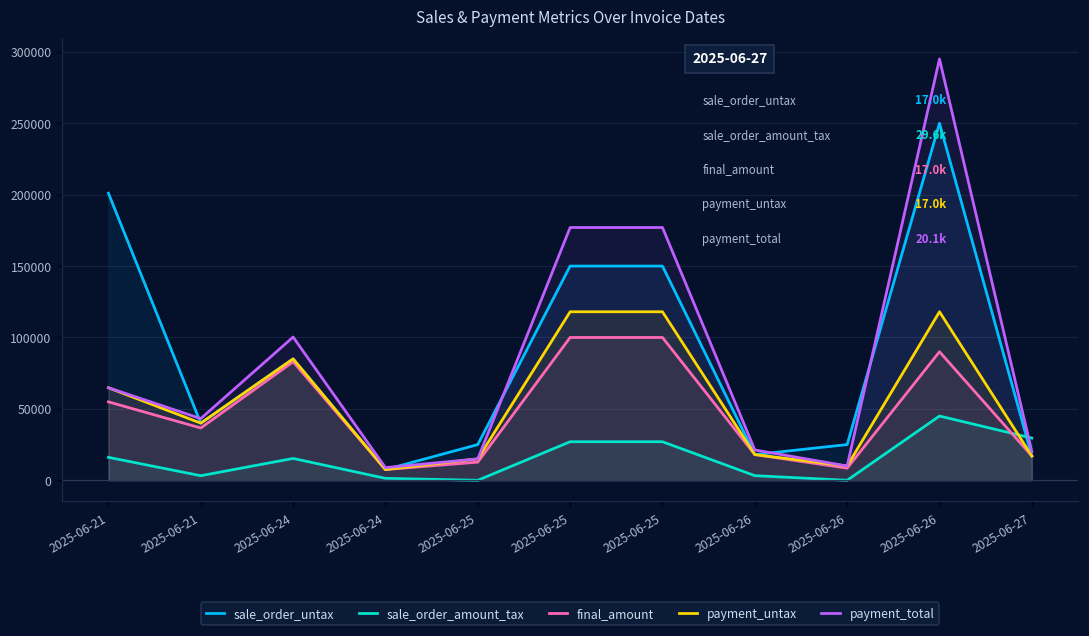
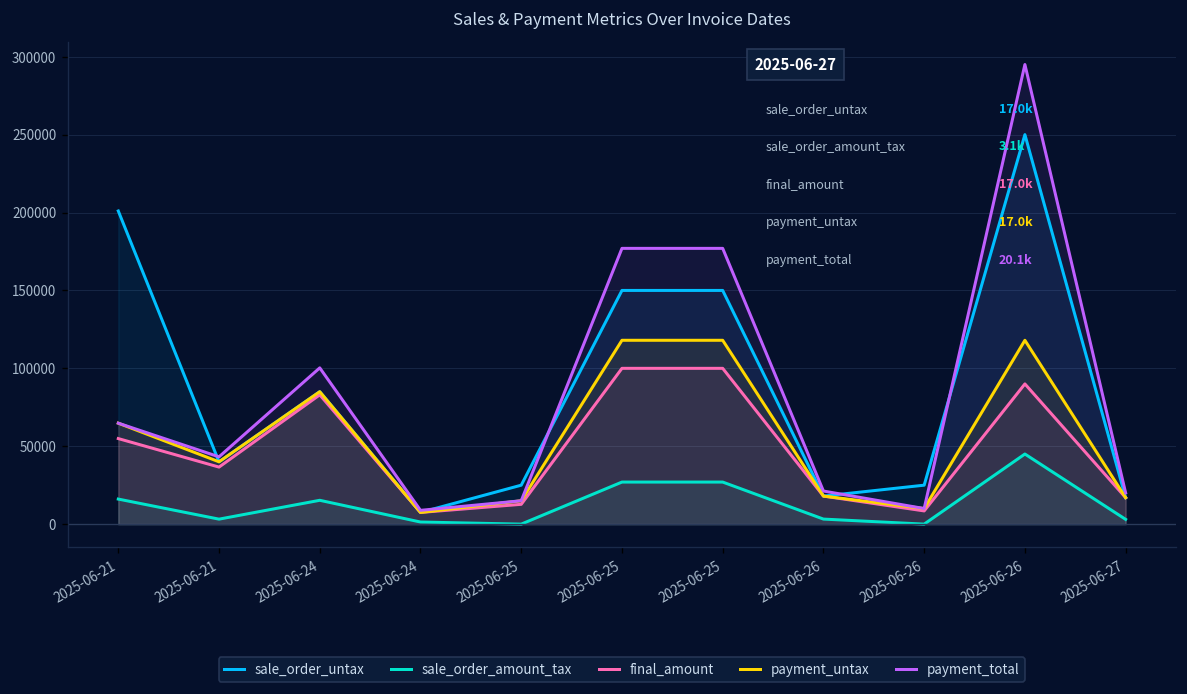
  {
    "sale_order_amount_tax": {
-     "2025-06-27": "29.6k"
+     "2025-06-27": "3.1k"
    },
    "payment_total": {
      "2025-06-27": "20000"
    }
  }
